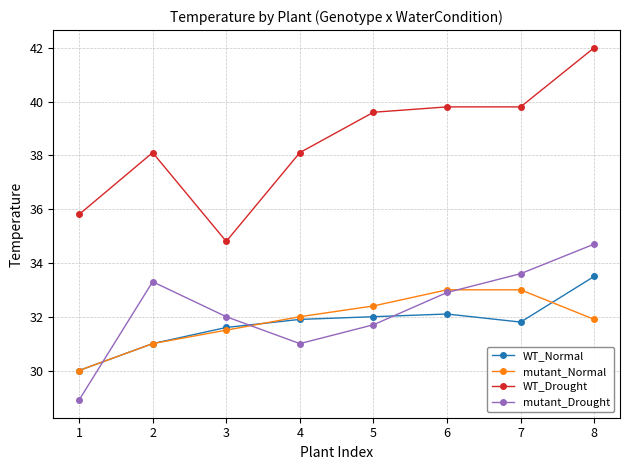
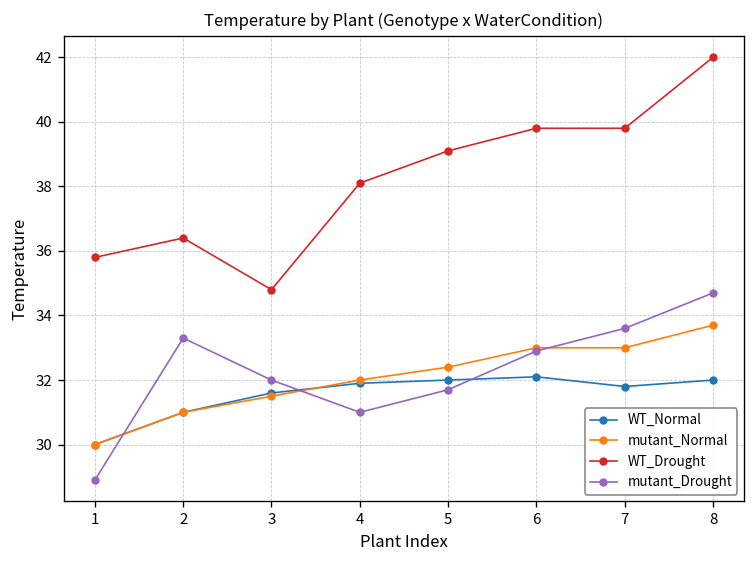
  {
    "WT_Normal": {
      "3": 31.6,
      "4": 31.9,
      "5": 32.0,
      "6": 32.1,
      "7": 31.8,
-     "8": 33.5
+     "8": 32.0
    },
    "mutant_Normal": {
      "3": 31.5,
      "4": 32.0,
      "5": 32.4,
      "6": 33.0,
      "7": 33.0,
-     "8": 31.9
+     "8": 33.7
    },
    "WT_Drought": {
      "1": 35.8,
-     "2": 38.1,
+     "2": 36.4,
      "3": 34.8,
      "4": 38.1,
-     "5": 39.6,
+     "5": 39.1,
      "6": 39.8,
      "7": 39.8,
      "8": 42.0
    },
    "mutant_Drought": {
      "1": 28.9,
      "2": 33.3,
      "3": 32.0,
      "4": 31.0,
      "5": 31.7,
      "6": 32.9,
      "7": 33.6,
      "8": 34.7
    }
  }
